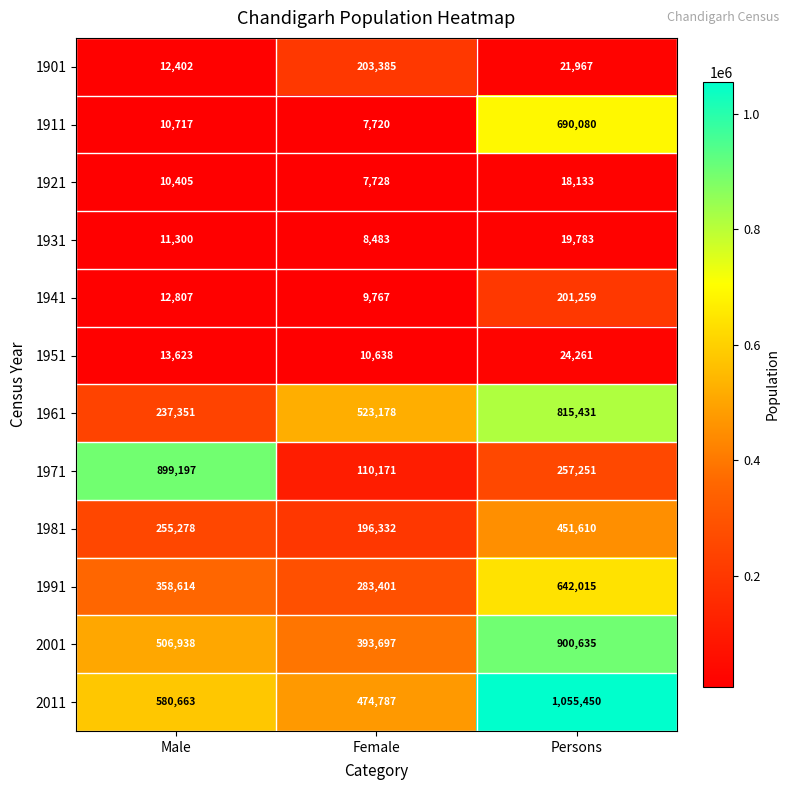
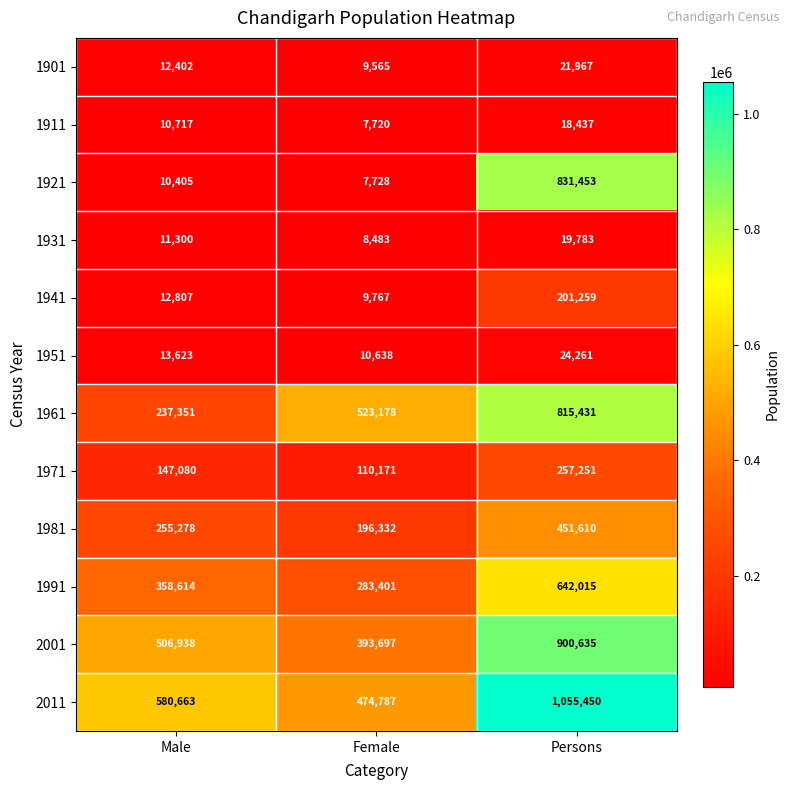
  {
    "1901": {
      "Male": "12,402",
-     "Female": "203,385",
+     "Female": "9,565",
      "Persons": "21,967"
    },
    "1911": {
      "Male": "10,717",
      "Female": "7,720",
-     "Persons": "690,080"
+     "Persons": "18,437"
    },
    "1921": {
      "Male": "10,405",
      "Female": "7,728",
-     "Persons": "18,133"
+     "Persons": "831,453"
    },
    "1931": {
      "Male": "11,300",
      "Female": "8,483",
      "Persons": "19,783"
    },
    "1941": {
      "Male": "12,807",
      "Female": "9,767",
      "Persons": "201,259"
    },
    "1951": {
      "Male": "13,623",
      "Female": "10,638",
      "Persons": "24,261"
    },
    "1961": {
      "Male": "237,351",
      "Female": "523,178",
      "Persons": "815,431"
    },
    "1971": {
-     "Male": "899,197",
+     "Male": "147,080",
      "Female": "110,171",
      "Persons": "257,251"
    },
    "1981": {
      "Male": "255,278",
      "Female": "196,332",
      "Persons": "451,610"
    },
    "1991": {
      "Male": "358,614",
      "Female": "283,401",
      "Persons": "642,015"
    },
    "2001": {
      "Male": "506,938",
      "Female": "393,697",
      "Persons": "900,635"
    },
    "2011": {
      "Male": "580,663",
      "Female": "474,787",
      "Persons": "1,055,450"
    }
  }
